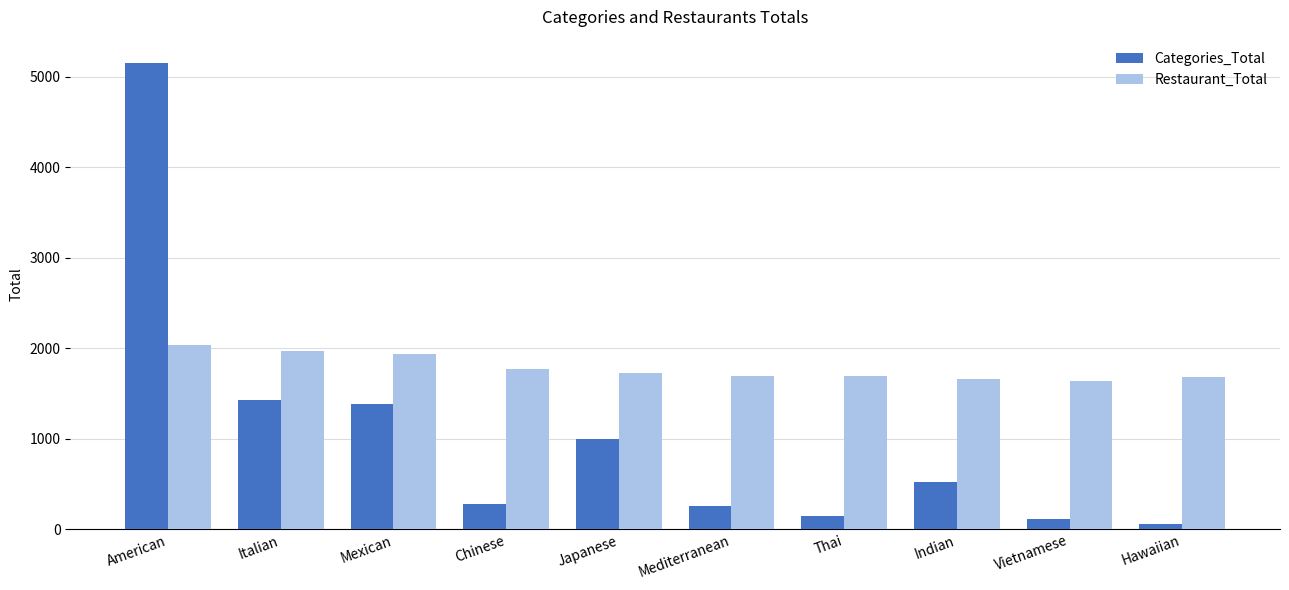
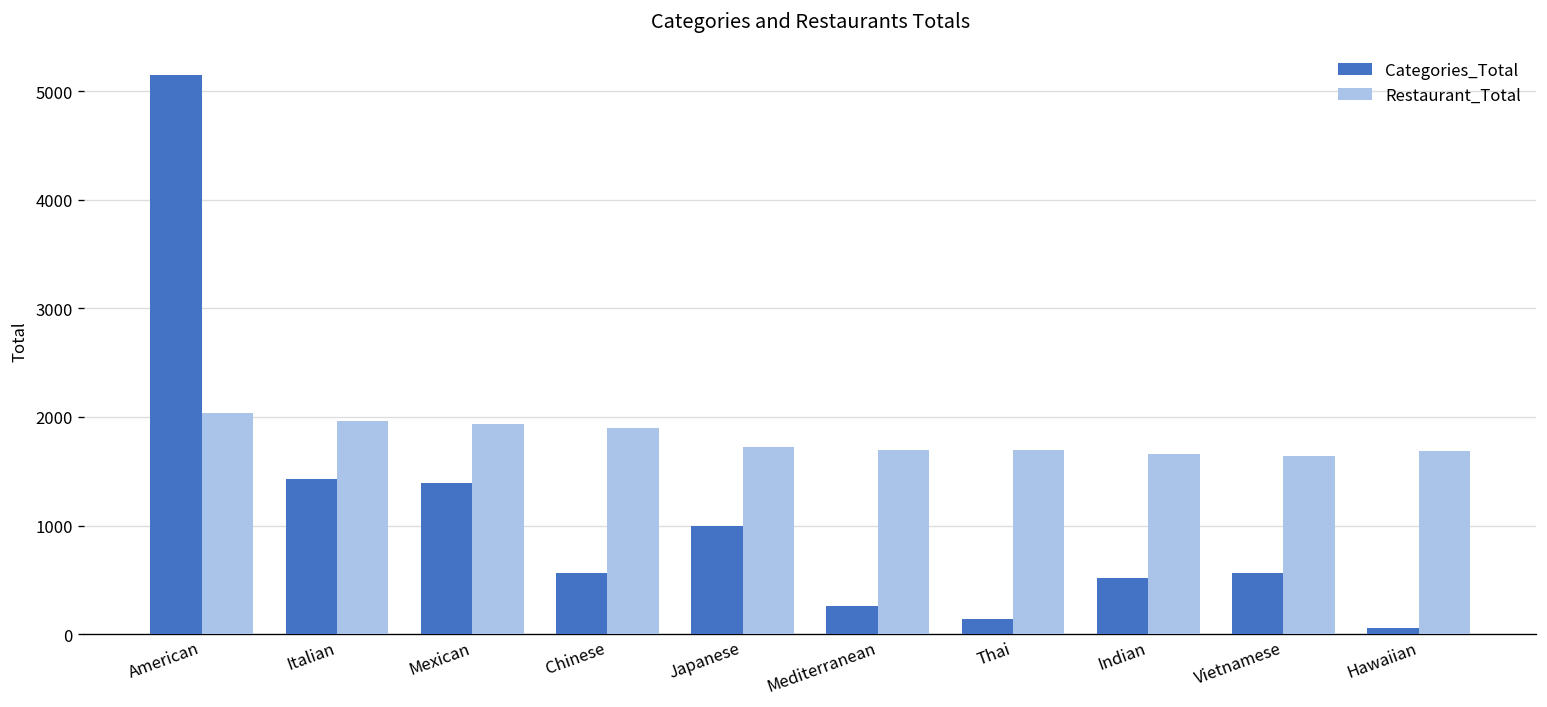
  {
    "Categories_Total": {
      "American": 5200,
      "Italian": 1400,
      "Mexican": 1400,
-     "Chinese": 300,
+     "Chinese": 600,
      "Japanese": 1000,
      "Mediterranean": 300,
      "Thai": 100,
      "Indian": 500,
-     "Vietnamese": 100,
+     "Vietnamese": 600,
      "Hawaiian": 100
    },
    "Restaurant_Total": {
      "American": 2000,
      "Italian": 2000,
      "Mexican": 1900,
-     "Chinese": 1800,
+     "Chinese": 1900,
      "Japanese": 1700,
      "Mediterranean": 1700,
      "Thai": 1700,
      "Indian": 1700,
      "Vietnamese": 1600,
      "Hawaiian": 1700
    }
  }
